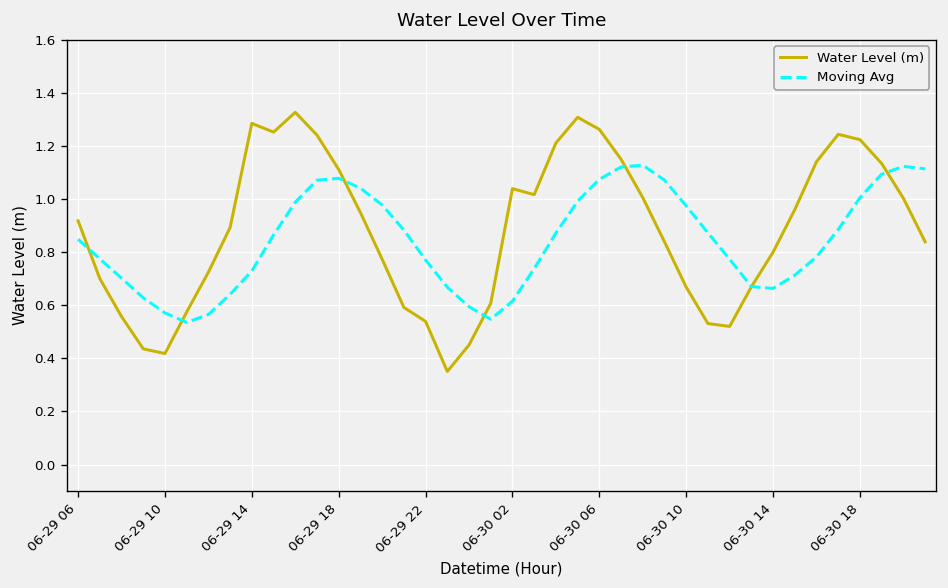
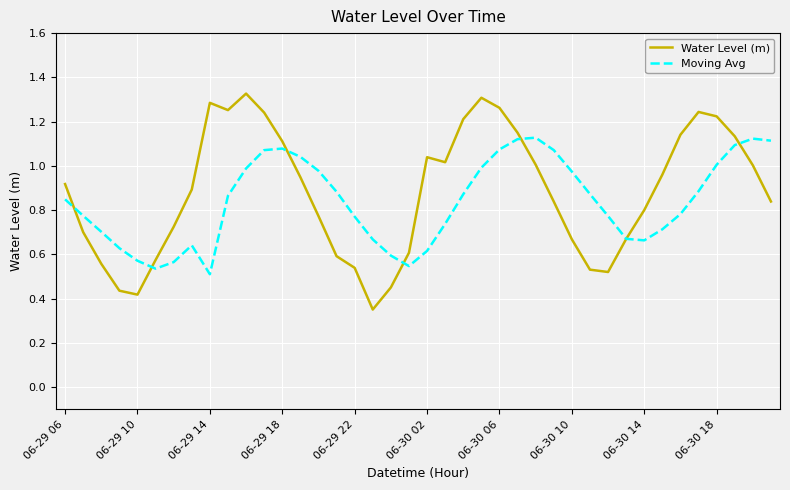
  {
    "Water Level (m)": {
      "06-29 06": 0.92,
      "06-29 10": 0.42,
      "06-29 14": 1.28,
      "06-29 18": 1.11,
      "06-29 22": 0.54,
      "06-30 02": 1.04,
      "06-30 06": 1.26,
      "06-30 10": 0.67,
      "06-30 14": 0.80,
      "06-30 18": 1.22
    },
    "Moving Avg": {
      "06-29 06": 0.85,
      "06-29 10": 0.57,
-     "06-29 14": 0.73,
+     "06-29 14": 0.51,
      "06-29 18": 1.08,
      "06-29 22": 0.77,
      "06-30 02": 0.62,
      "06-30 06": 1.07,
      "06-30 10": 0.97,
      "06-30 14": 0.66,
      "06-30 18": 1.01
    }
  }
